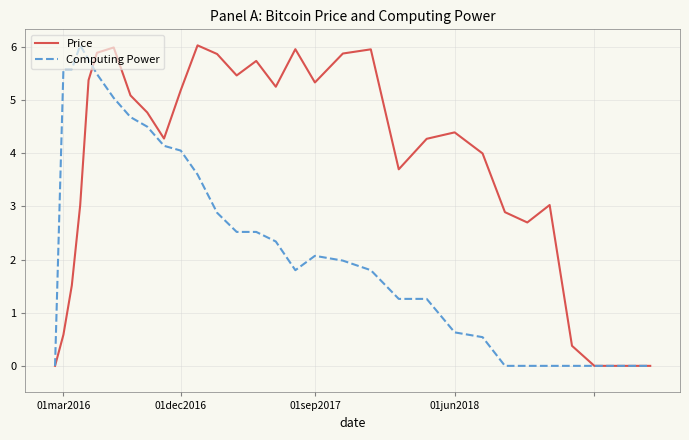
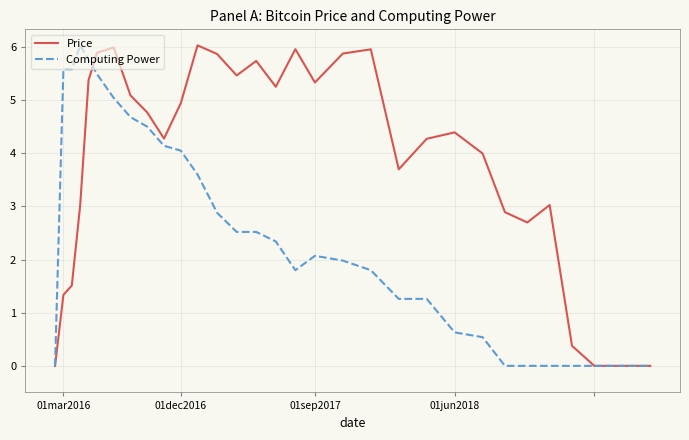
  {
    "Price": {
-     "01mar2016": 0.6,
-     "01dec2016": 5.2,
+     "01mar2016": 1.3,
+     "01dec2016": 4.9,
      "01sep2017": 5.3,
      "01jun2018": 4.4
    },
    "Computing Power": {
      "01dec2016": 4.1,
      "01sep2017": 2.1,
      "01jun2018": 0.6
    }
  }
